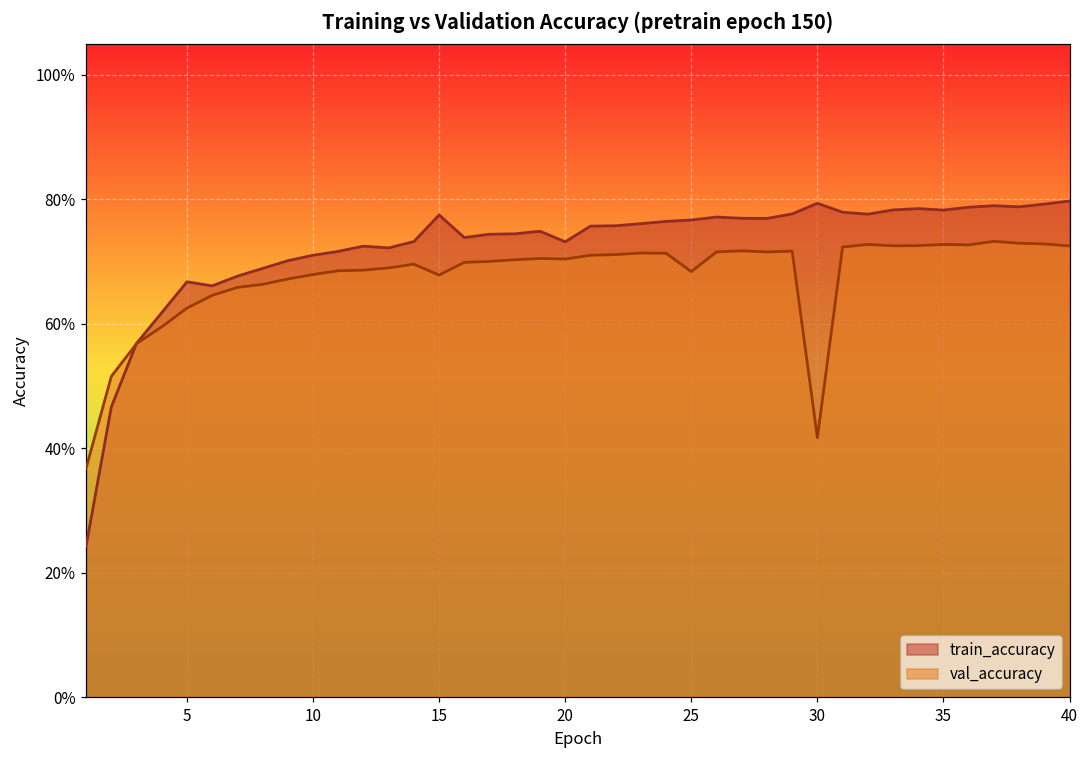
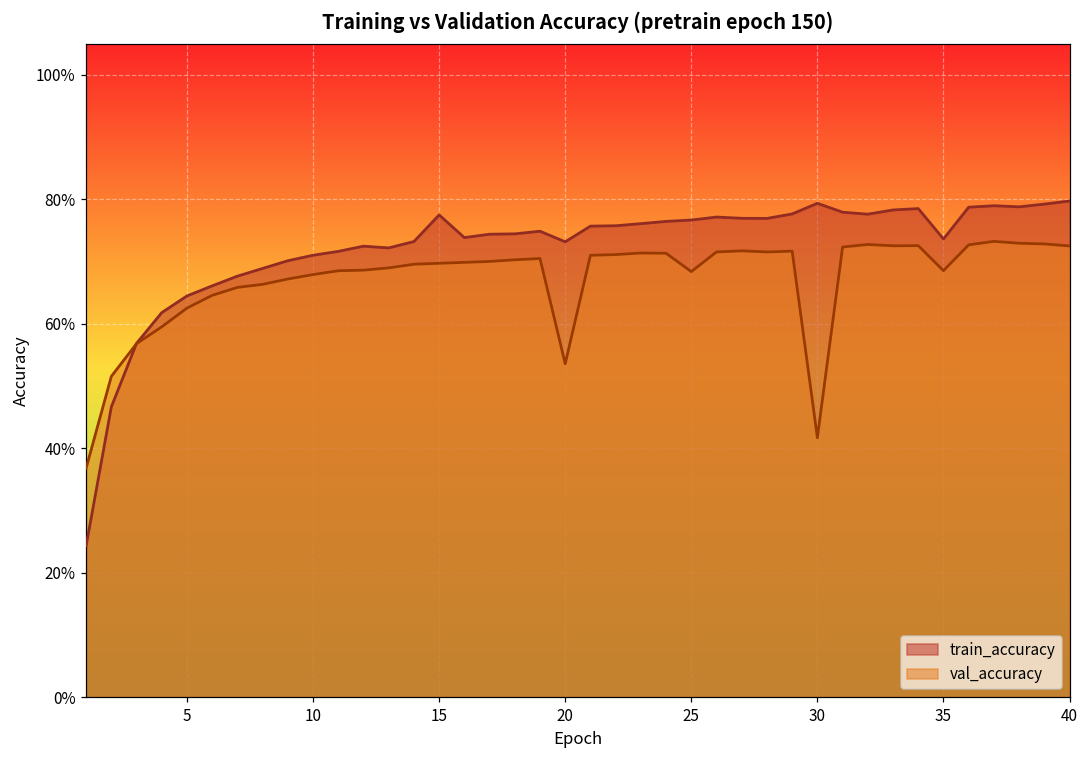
  {
    "train_accuracy": {
-     "5": "67%",
+     "5": "64%",
      "10": "71%",
      "15": "78%",
      "20": "73%",
      "25": "77%",
      "30": "79%",
-     "35": "78%",
+     "35": "74%",
      "40": "80%"
    },
    "val_accuracy": {
      "5": "63%",
      "10": "68%",
-     "15": "68%",
-     "20": "70%",
+     "15": "70%",
+     "20": "54%",
      "25": "68%",
      "30": "42%",
-     "35": "73%",
+     "35": "69%",
      "40": "73%"
    }
  }
